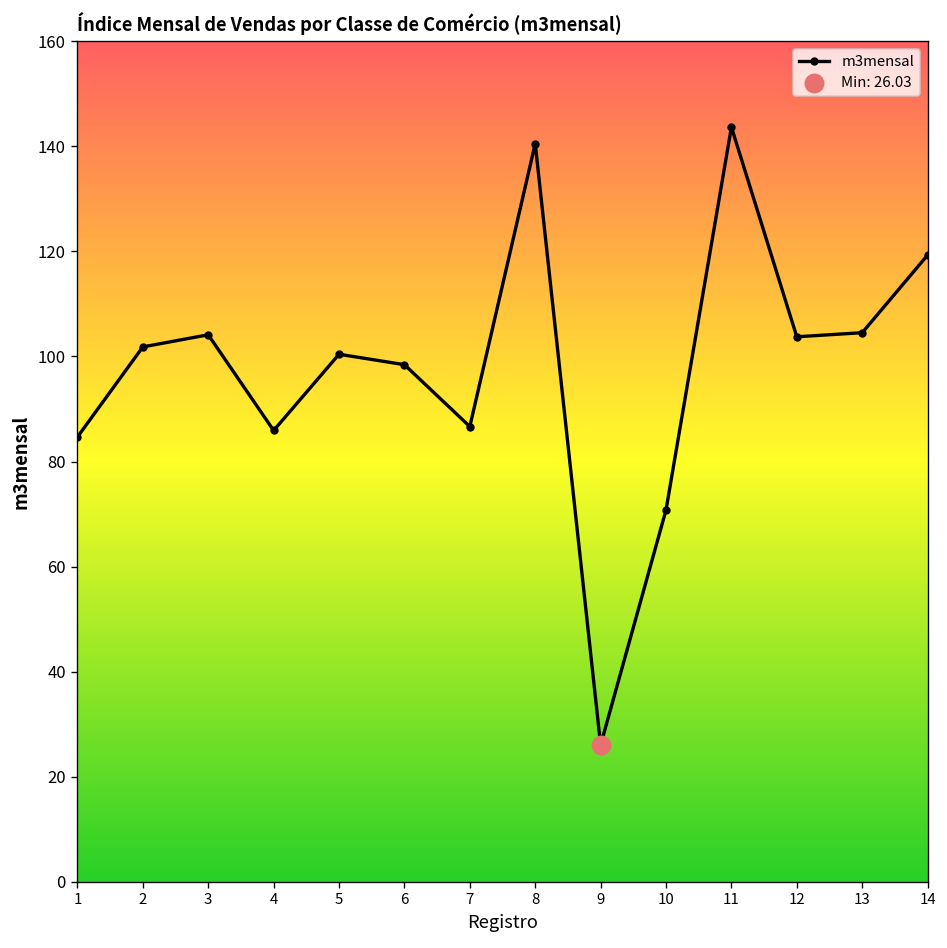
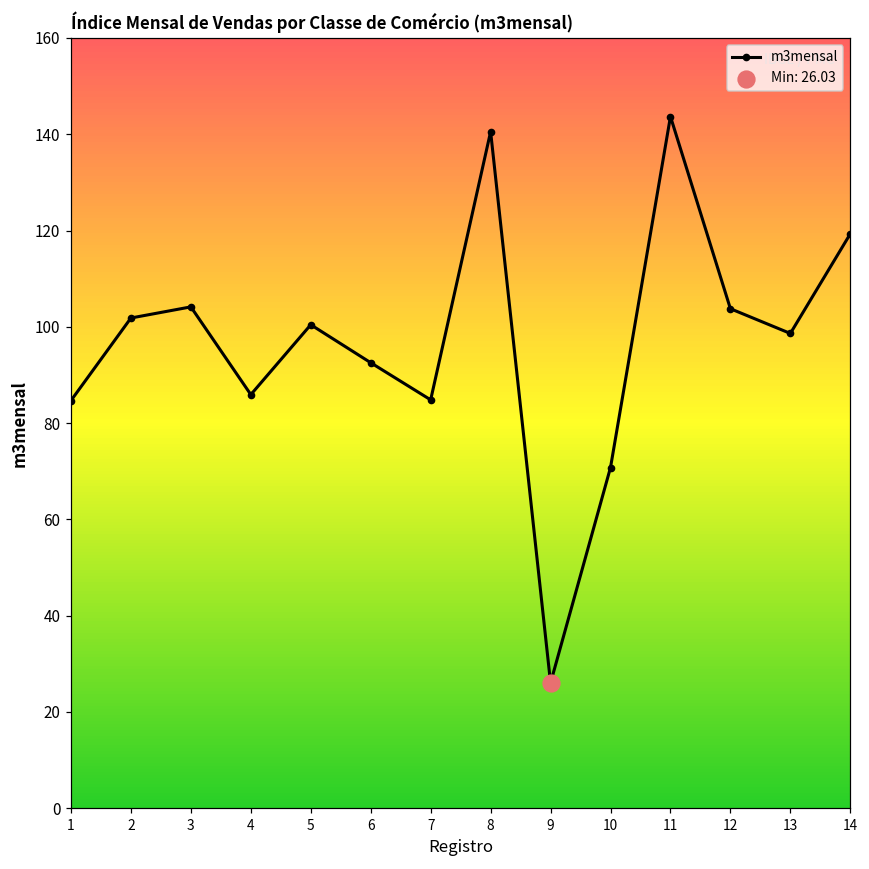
  {
    "m3mensal": {
      "1": 85,
      "2": 102,
      "3": 104,
      "4": 86,
      "5": 100,
-     "6": 98,
-     "7": 87,
+     "6": 93,
+     "7": 85,
      "8": 141,
      "10": 71,
      "11": 144,
      "12": 104,
-     "13": 105,
+     "13": 99,
      "14": 119
    }
  }
